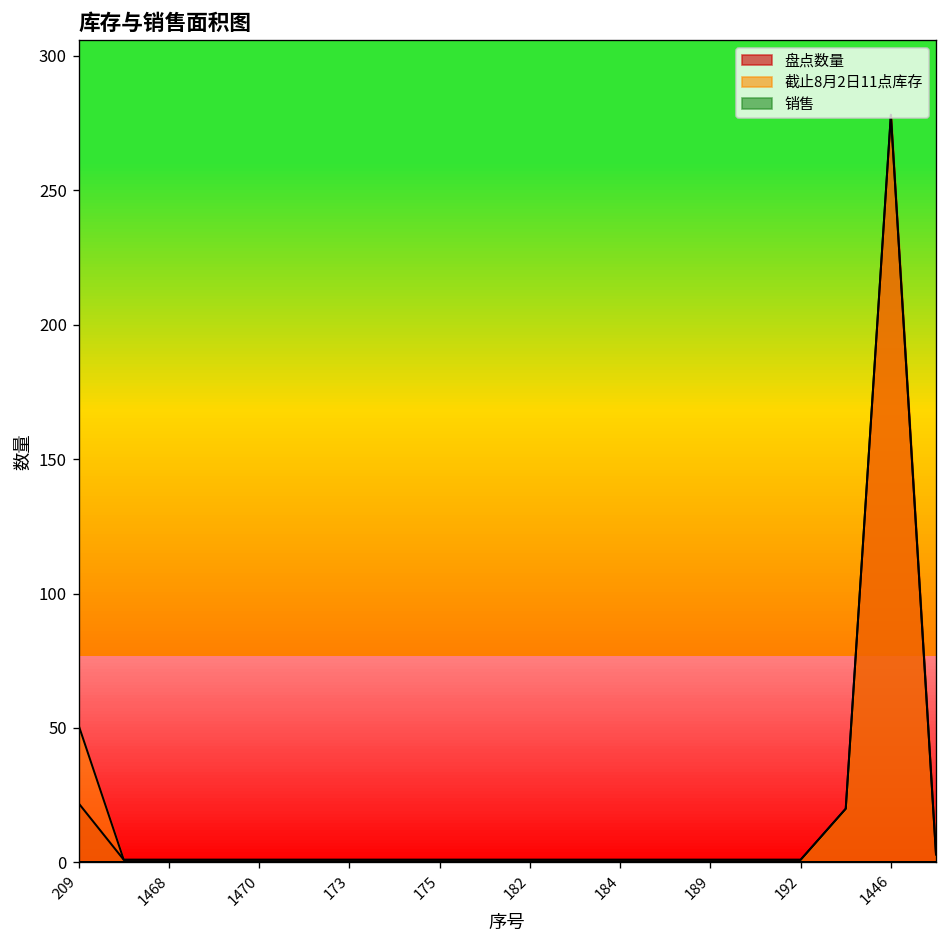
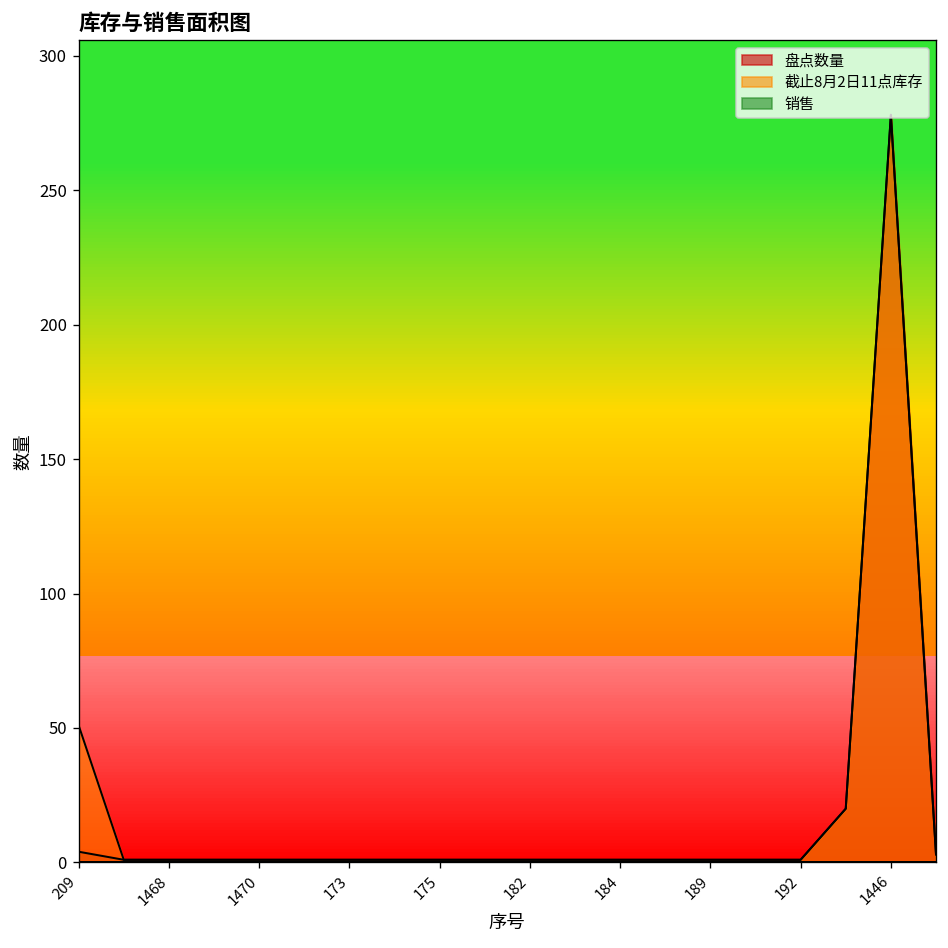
  {
    "盘点数量": {
-     "209": 22
+     "209": 4
    },
    "截止8月2日11点库存": {
      "209": 51
    },
    "销售": {
      "209": 0,
      "1446": 0
    }
  }
